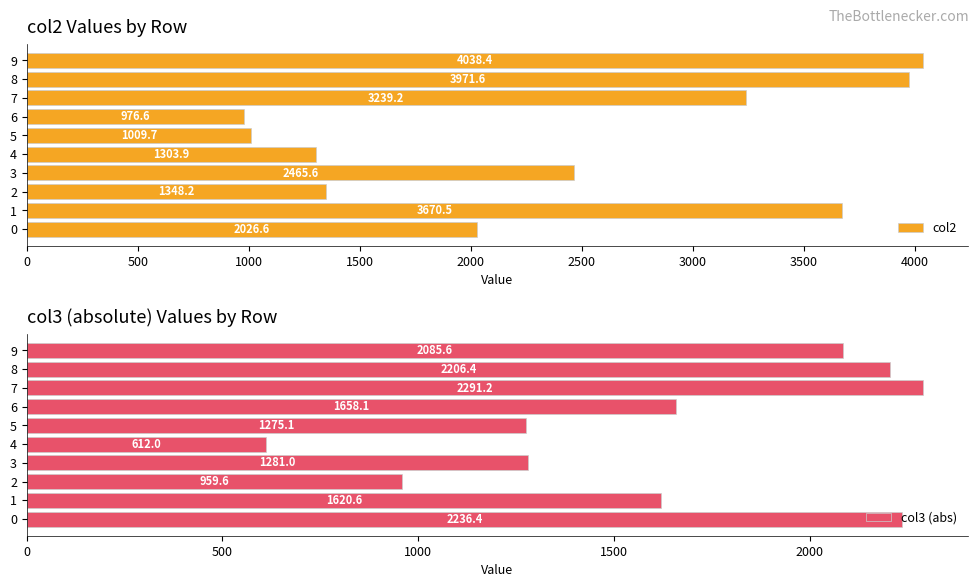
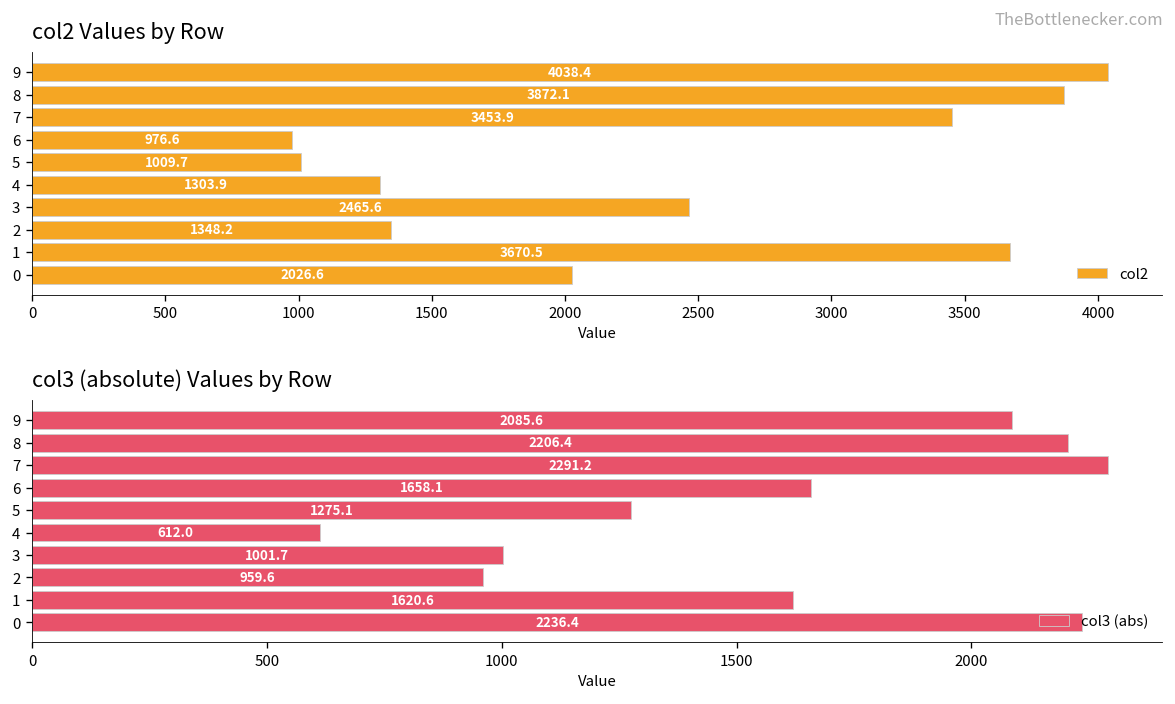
  {
    "col2 Values by Row": {
      "9": 4038.4,
-     "8": 3971.6,
-     "7": 3239.2,
+     "8": 3872.1,
+     "7": 3453.9,
      "6": 976.6,
      "5": 1009.7,
      "4": 1303.9,
      "3": 2465.6,
      "2": 1348.2,
      "1": 3670.5,
      "0": 2026.6
    },
    "col3 (absolute) Values by Row": {
      "9": 2085.6,
      "8": 2206.4,
      "7": 2291.2,
      "6": 1658.1,
      "5": 1275.1,
      "4": 612.0,
-     "3": 1281.0,
+     "3": 1001.7,
      "2": 959.6,
      "1": 1620.6,
      "0": 2236.4
    }
  }
